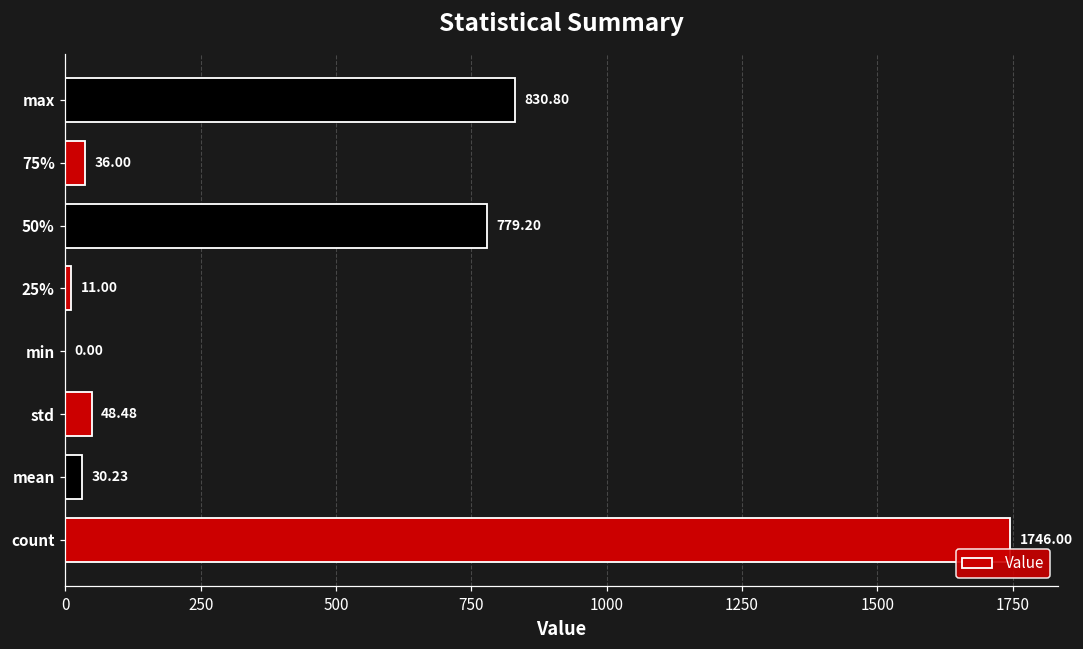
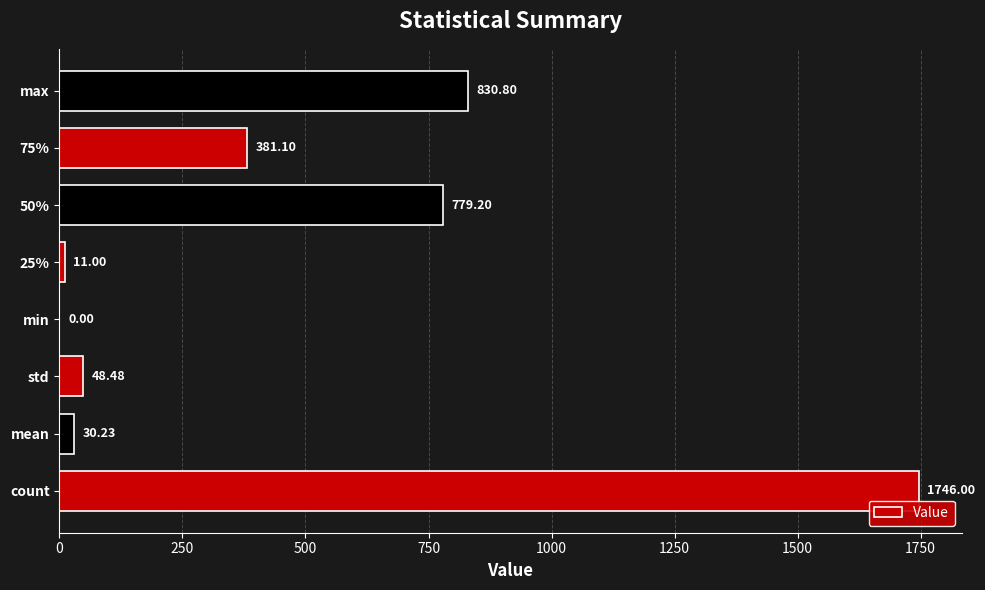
  {
    "max": 830.80,
-   "75%": 36.00,
+   "75%": 381.10,
    "50%": 779.20,
    "25%": 11.00,
    "min": 0.00,
    "std": 48.48,
    "mean": 30.23,
    "count": 1746.00
  }
